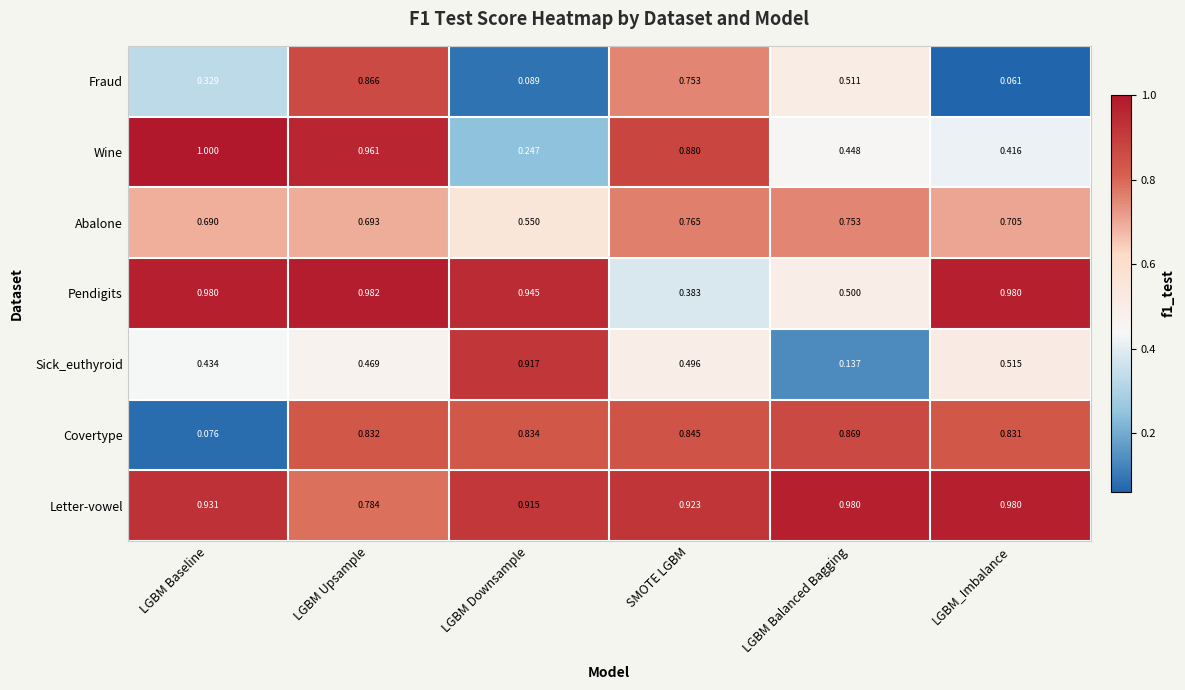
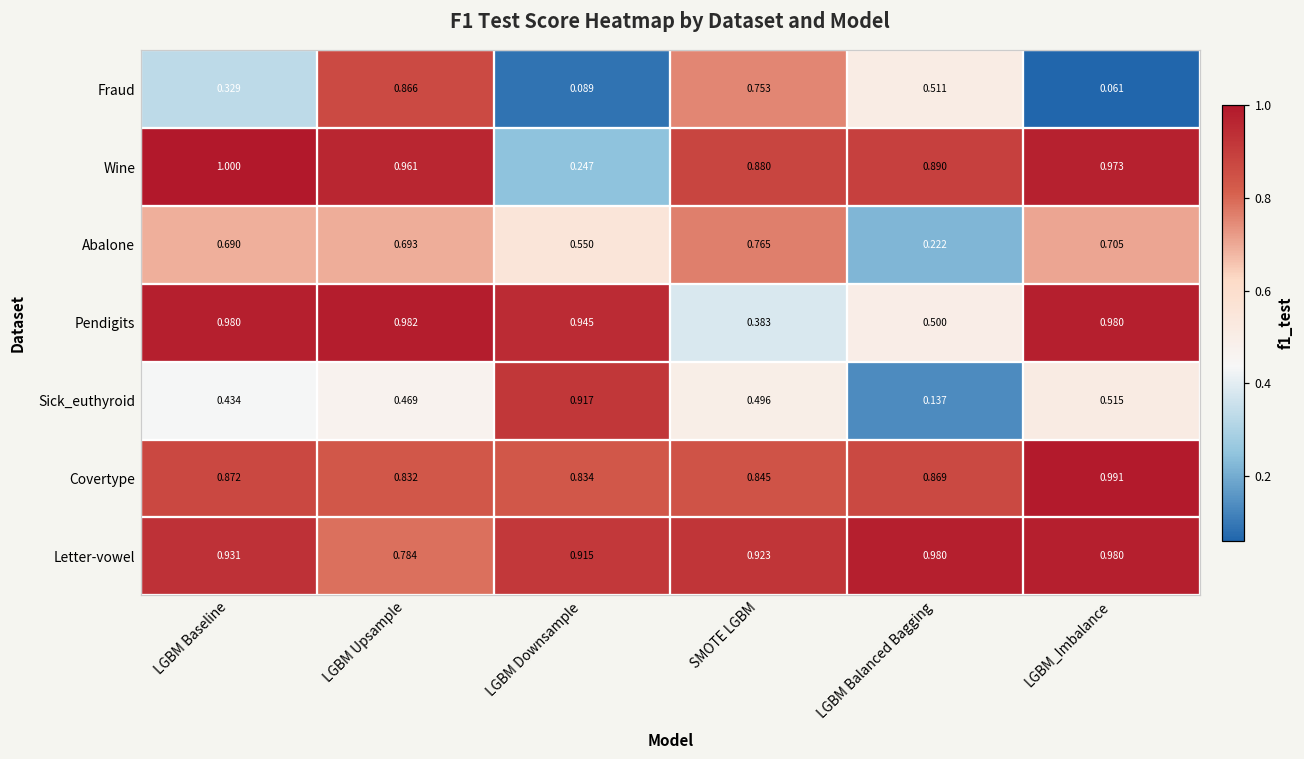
  {
    "Fraud": {
      "LGBM Baseline": 0.329,
      "LGBM Upsample": 0.866,
      "LGBM Downsample": 0.089,
      "SMOTE LGBM": 0.753,
      "LGBM Balanced Bagging": 0.511,
      "LGBM_Imbalance": 0.061
    },
    "Wine": {
      "LGBM Baseline": 1.000,
      "LGBM Upsample": 0.961,
      "LGBM Downsample": 0.247,
      "SMOTE LGBM": 0.880,
-     "LGBM Balanced Bagging": 0.448,
-     "LGBM_Imbalance": 0.416
+     "LGBM Balanced Bagging": 0.890,
+     "LGBM_Imbalance": 0.973
    },
    "Abalone": {
      "LGBM Baseline": 0.690,
      "LGBM Upsample": 0.693,
      "LGBM Downsample": 0.550,
      "SMOTE LGBM": 0.765,
-     "LGBM Balanced Bagging": 0.753,
+     "LGBM Balanced Bagging": 0.222,
      "LGBM_Imbalance": 0.705
    },
    "Pendigits": {
      "LGBM Baseline": 0.980,
      "LGBM Upsample": 0.982,
      "LGBM Downsample": 0.945,
      "SMOTE LGBM": 0.383,
      "LGBM Balanced Bagging": 0.500,
      "LGBM_Imbalance": 0.980
    },
    "Sick_euthyroid": {
      "LGBM Baseline": 0.434,
      "LGBM Upsample": 0.469,
      "LGBM Downsample": 0.917,
      "SMOTE LGBM": 0.496,
      "LGBM Balanced Bagging": 0.137,
      "LGBM_Imbalance": 0.515
    },
    "Covertype": {
-     "LGBM Baseline": 0.076,
+     "LGBM Baseline": 0.872,
      "LGBM Upsample": 0.832,
      "LGBM Downsample": 0.834,
      "SMOTE LGBM": 0.845,
      "LGBM Balanced Bagging": 0.869,
-     "LGBM_Imbalance": 0.831
+     "LGBM_Imbalance": 0.991
    },
    "Letter-vowel": {
      "LGBM Baseline": 0.931,
      "LGBM Upsample": 0.784,
      "LGBM Downsample": 0.915,
      "SMOTE LGBM": 0.923,
      "LGBM Balanced Bagging": 0.980,
      "LGBM_Imbalance": 0.980
    }
  }
